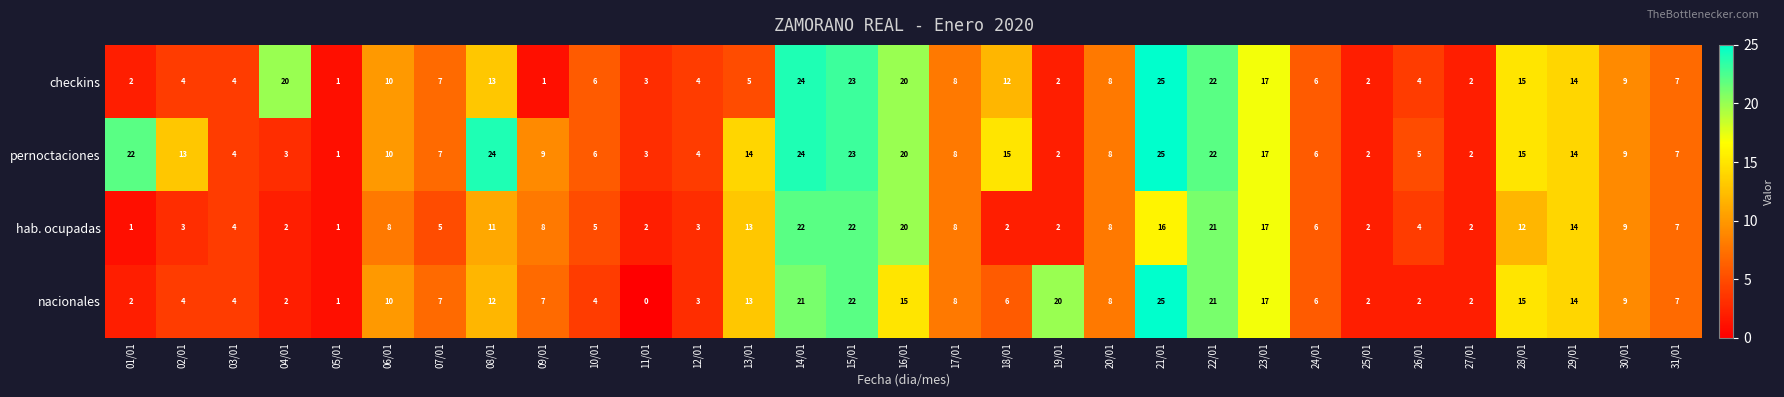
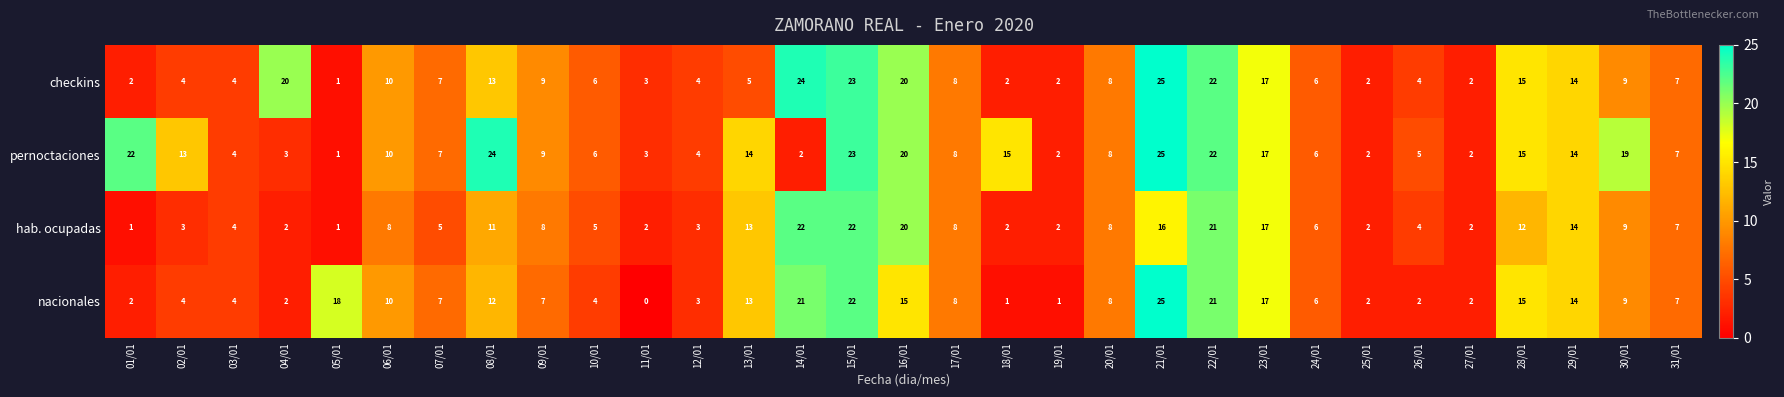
  {
    "checkins": {
      "01/01": 2,
      "02/01": 4,
      "03/01": 4,
      "04/01": 20,
      "05/01": 1,
      "06/01": 10,
      "07/01": 7,
      "08/01": 13,
-     "09/01": 1,
+     "09/01": 9,
      "10/01": 6,
      "11/01": 3,
      "12/01": 4,
      "13/01": 5,
      "14/01": 24,
      "15/01": 23,
      "16/01": 20,
      "17/01": 8,
-     "18/01": 12,
+     "18/01": 2,
      "19/01": 2,
      "20/01": 8,
      "21/01": 25,
      "22/01": 22,
      "23/01": 17,
      "24/01": 6,
      "25/01": 2,
      "26/01": 4,
      "27/01": 2,
      "28/01": 15,
      "29/01": 14,
      "30/01": 9,
      "31/01": 7
    },
    "pernoctaciones": {
      "01/01": 22,
      "02/01": 13,
      "03/01": 4,
      "04/01": 3,
      "05/01": 1,
      "06/01": 10,
      "07/01": 7,
      "08/01": 24,
      "09/01": 9,
      "10/01": 6,
      "11/01": 3,
      "12/01": 4,
      "13/01": 14,
-     "14/01": 24,
+     "14/01": 2,
      "15/01": 23,
      "16/01": 20,
      "17/01": 8,
      "18/01": 15,
      "19/01": 2,
      "20/01": 8,
      "21/01": 25,
      "22/01": 22,
      "23/01": 17,
      "24/01": 6,
      "25/01": 2,
      "26/01": 5,
      "27/01": 2,
      "28/01": 15,
      "29/01": 14,
-     "30/01": 9,
+     "30/01": 19,
      "31/01": 7
    },
    "hab. ocupadas": {
      "01/01": 1,
      "02/01": 3,
      "03/01": 4,
      "04/01": 2,
      "05/01": 1,
      "06/01": 8,
      "07/01": 5,
      "08/01": 11,
      "09/01": 8,
      "10/01": 5,
      "11/01": 2,
      "12/01": 3,
      "13/01": 13,
      "14/01": 22,
      "15/01": 22,
      "16/01": 20,
      "17/01": 8,
      "18/01": 2,
      "19/01": 2,
      "20/01": 8,
      "21/01": 16,
      "22/01": 21,
      "23/01": 17,
      "24/01": 6,
      "25/01": 2,
      "26/01": 4,
      "27/01": 2,
      "28/01": 12,
      "29/01": 14,
      "30/01": 9,
      "31/01": 7
    },
    "nacionales": {
      "01/01": 2,
      "02/01": 4,
      "03/01": 4,
      "04/01": 2,
-     "05/01": 1,
+     "05/01": 18,
      "06/01": 10,
      "07/01": 7,
      "08/01": 12,
      "09/01": 7,
      "10/01": 4,
      "11/01": 0,
      "12/01": 3,
      "13/01": 13,
      "14/01": 21,
      "15/01": 22,
      "16/01": 15,
      "17/01": 8,
-     "18/01": 6,
-     "19/01": 20,
+     "18/01": 1,
+     "19/01": 1,
      "20/01": 8,
      "21/01": 25,
      "22/01": 21,
      "23/01": 17,
      "24/01": 6,
      "25/01": 2,
      "26/01": 2,
      "27/01": 2,
      "28/01": 15,
      "29/01": 14,
      "30/01": 9,
      "31/01": 7
    }
  }
